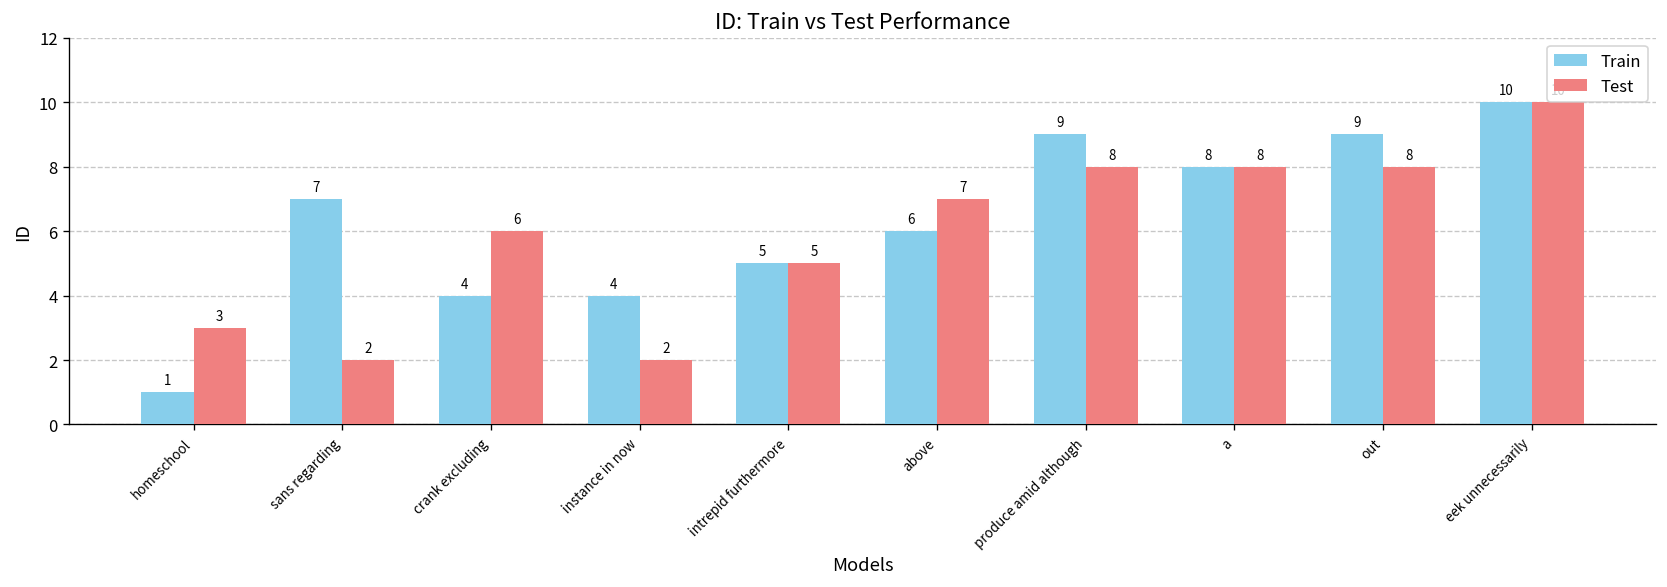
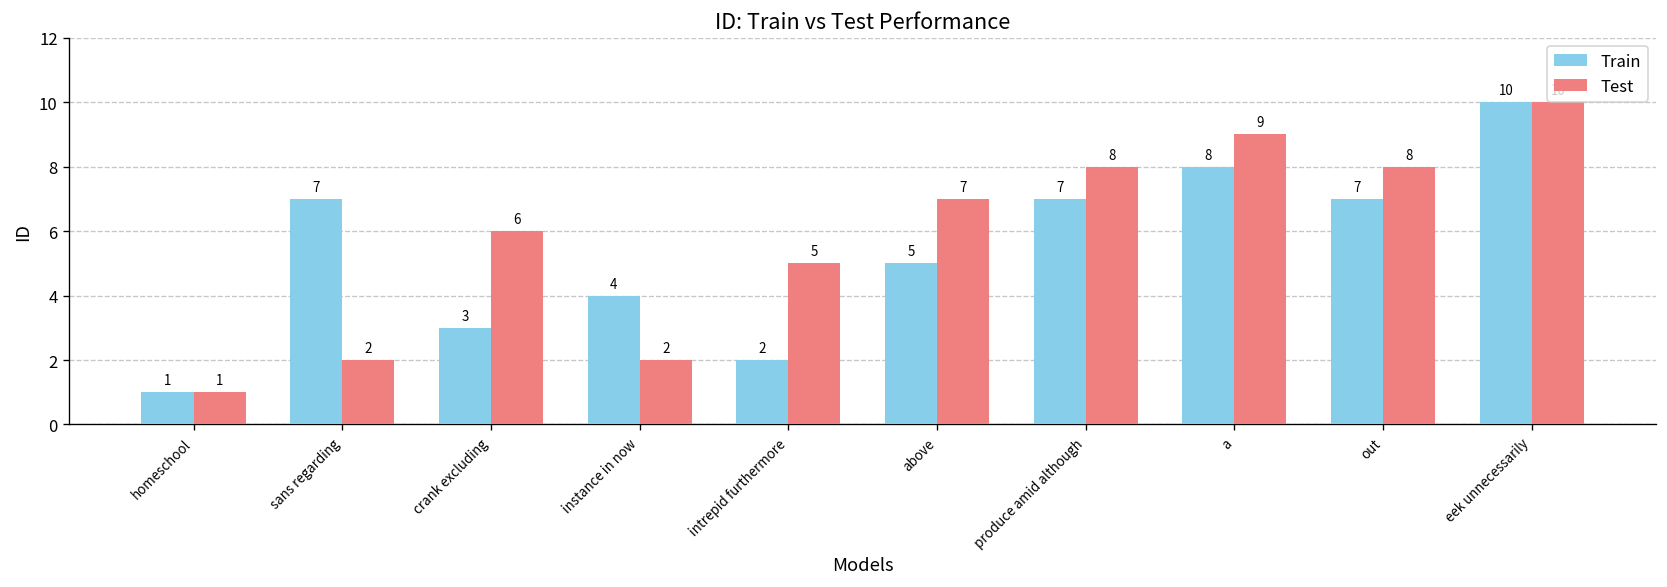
  {
    "Train": {
      "homeschool": 1,
      "sans regarding": 7,
-     "crank excluding": 4,
+     "crank excluding": 3,
      "instance in now": 4,
-     "intrepid furthermore": 5,
-     "above": 6,
-     "produce amid although": 9,
+     "intrepid furthermore": 2,
+     "above": 5,
+     "produce amid although": 7,
      "a": 8,
-     "out": 9,
+     "out": 7,
      "eek unnecessarily": 10
    },
    "Test": {
-     "homeschool": 3,
+     "homeschool": 1,
      "sans regarding": 2,
      "crank excluding": 6,
      "instance in now": 2,
      "intrepid furthermore": 5,
      "above": 7,
      "produce amid although": 8,
-     "a": 8,
+     "a": 9,
      "out": 8
    }
  }
